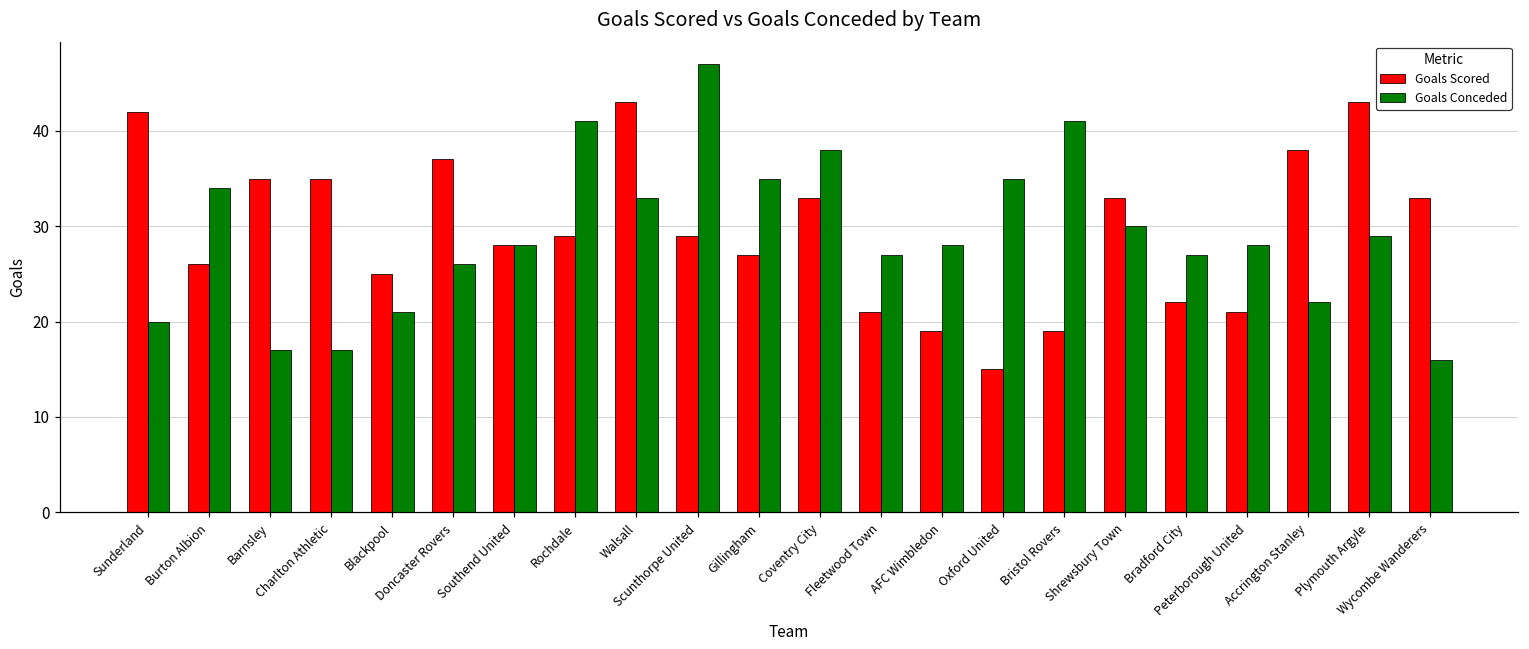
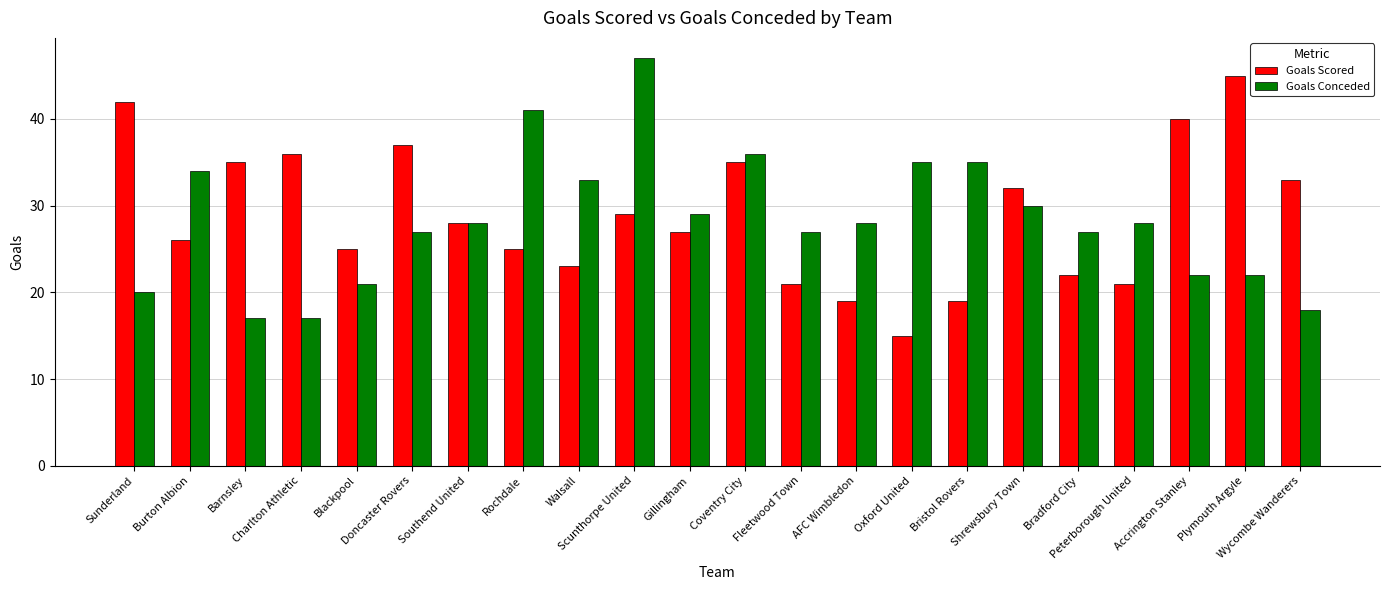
  {
    "Goals Scored": {
      "Sunderland": 42,
      "Burton Albion": 26,
      "Barnsley": 35,
-     "Charlton Athletic": 35,
+     "Charlton Athletic": 36,
      "Blackpool": 25,
      "Doncaster Rovers": 37,
      "Southend United": 28,
-     "Rochdale": 29,
-     "Walsall": 43,
+     "Rochdale": 25,
+     "Walsall": 23,
      "Scunthorpe United": 29,
      "Gillingham": 27,
-     "Coventry City": 33,
+     "Coventry City": 35,
      "Fleetwood Town": 21,
      "AFC Wimbledon": 19,
      "Oxford United": 15,
      "Bristol Rovers": 19,
-     "Shrewsbury Town": 33,
+     "Shrewsbury Town": 32,
      "Bradford City": 22,
      "Peterborough United": 21,
-     "Accrington Stanley": 38,
-     "Plymouth Argyle": 43,
+     "Accrington Stanley": 40,
+     "Plymouth Argyle": 45,
      "Wycombe Wanderers": 33
    },
    "Goals Conceded": {
      "Sunderland": 20,
      "Burton Albion": 34,
      "Barnsley": 17,
      "Charlton Athletic": 17,
      "Blackpool": 21,
-     "Doncaster Rovers": 26,
+     "Doncaster Rovers": 27,
      "Southend United": 28,
      "Rochdale": 41,
      "Walsall": 33,
      "Scunthorpe United": 47,
-     "Gillingham": 35,
-     "Coventry City": 38,
+     "Gillingham": 29,
+     "Coventry City": 36,
      "Fleetwood Town": 27,
      "AFC Wimbledon": 28,
      "Oxford United": 35,
-     "Bristol Rovers": 41,
+     "Bristol Rovers": 35,
      "Shrewsbury Town": 30,
      "Bradford City": 27,
      "Peterborough United": 28,
      "Accrington Stanley": 22,
-     "Plymouth Argyle": 29,
-     "Wycombe Wanderers": 16
+     "Plymouth Argyle": 22,
+     "Wycombe Wanderers": 18
    }
  }
